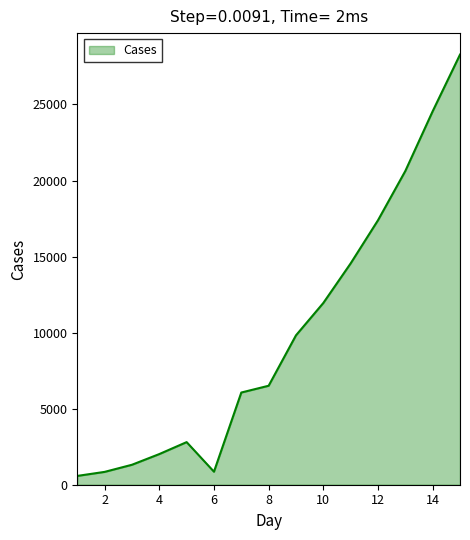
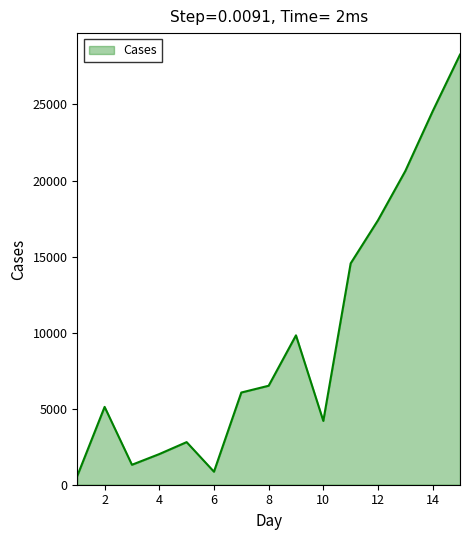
  {
-   "2": 800,
+   "2": 5100,
    "4": 2000,
    "6": 900,
    "8": 6500,
-   "10": 11900,
+   "10": 4200,
    "12": 17400,
    "14": 24600
  }
